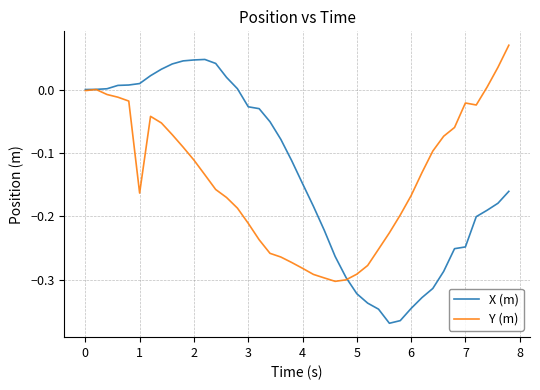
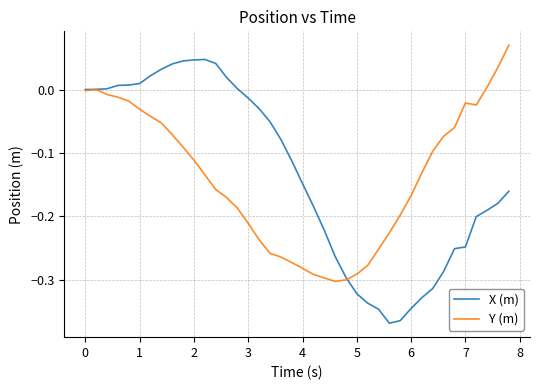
  {
    "X (m)": {
      "1": 0.01,
      "2": 0.05,
-     "3": -0.03,
+     "3": -0.01,
      "4": -0.15,
      "5": -0.32,
      "6": -0.35,
      "7": -0.25
    },
    "Y (m)": {
-     "1": -0.16,
+     "1": -0.03,
      "2": -0.11,
      "3": -0.21,
      "4": -0.28,
      "5": -0.29,
      "6": -0.17,
      "7": -0.02
    }
  }
